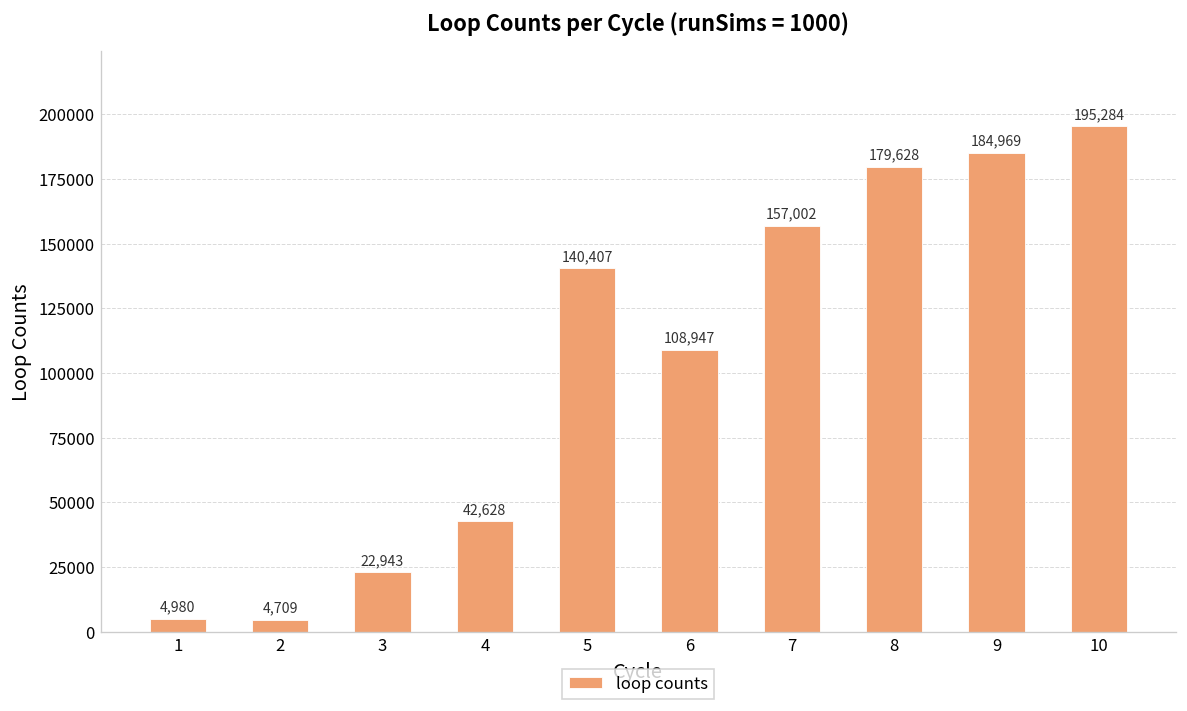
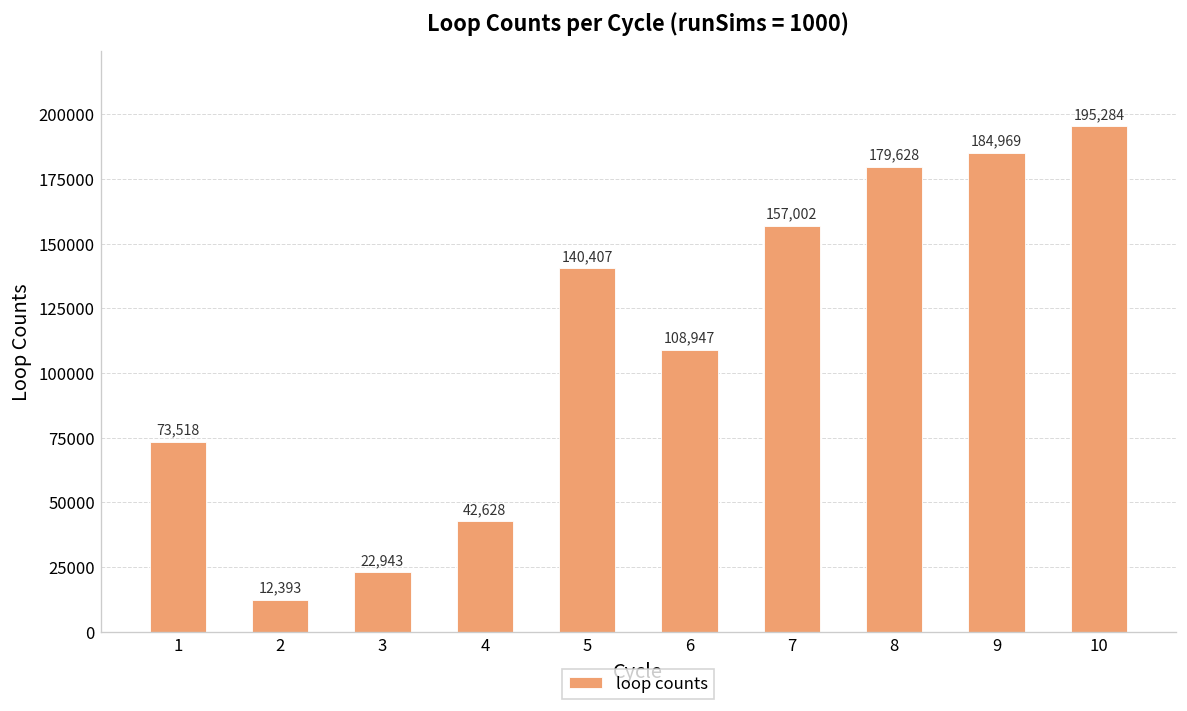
  {
-   "1": "4,980",
-   "2": "4,709",
+   "1": "73,518",
+   "2": "12,393",
    "3": "22,943",
    "4": "42,628",
    "5": "140,407",
    "6": "108,947",
    "7": "157,002",
    "8": "179,628",
    "9": "184,969",
    "10": "195,284"
  }
